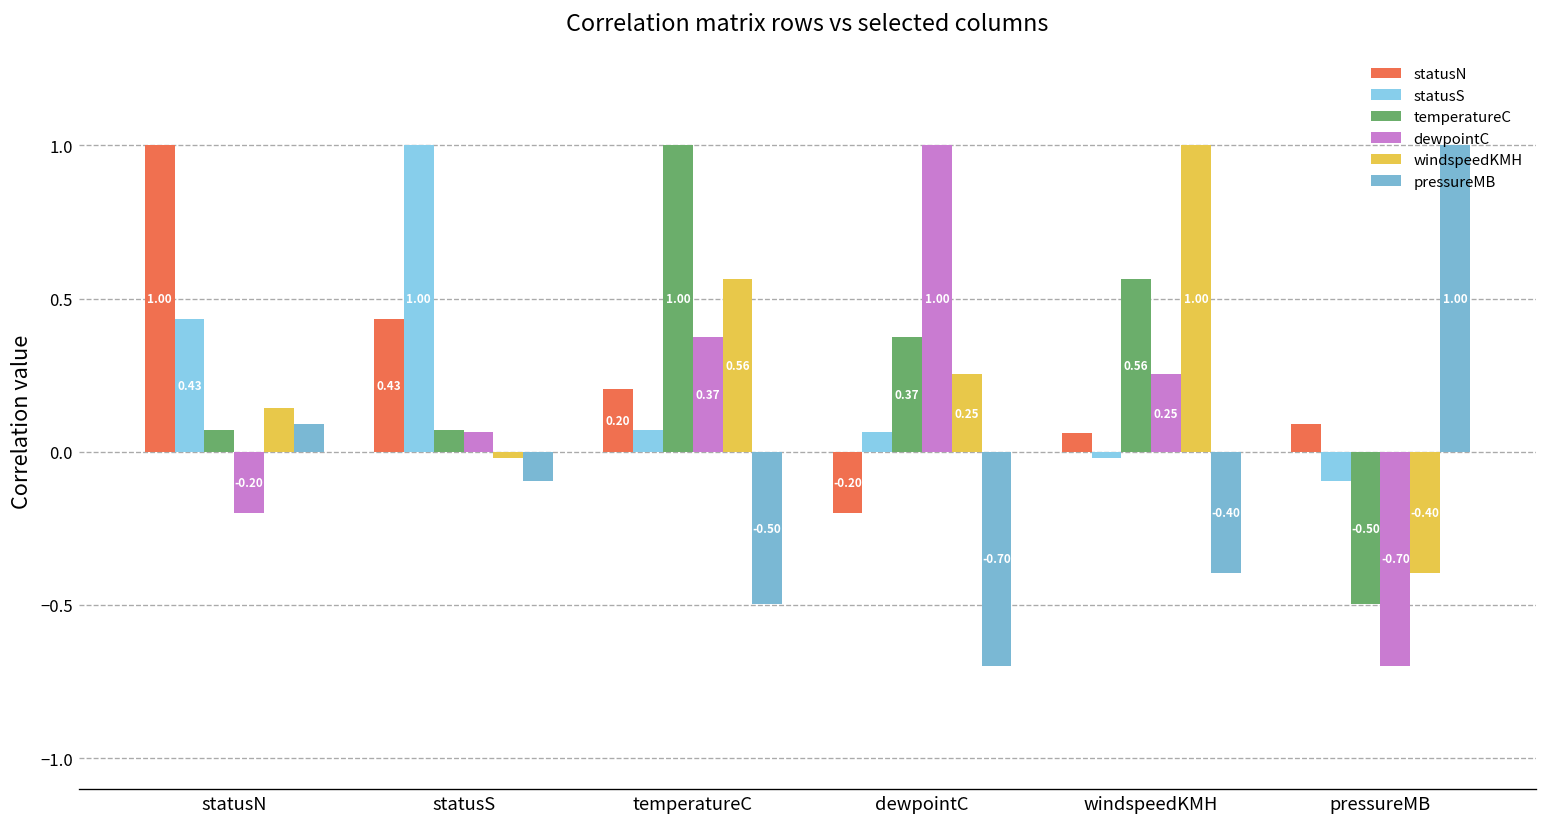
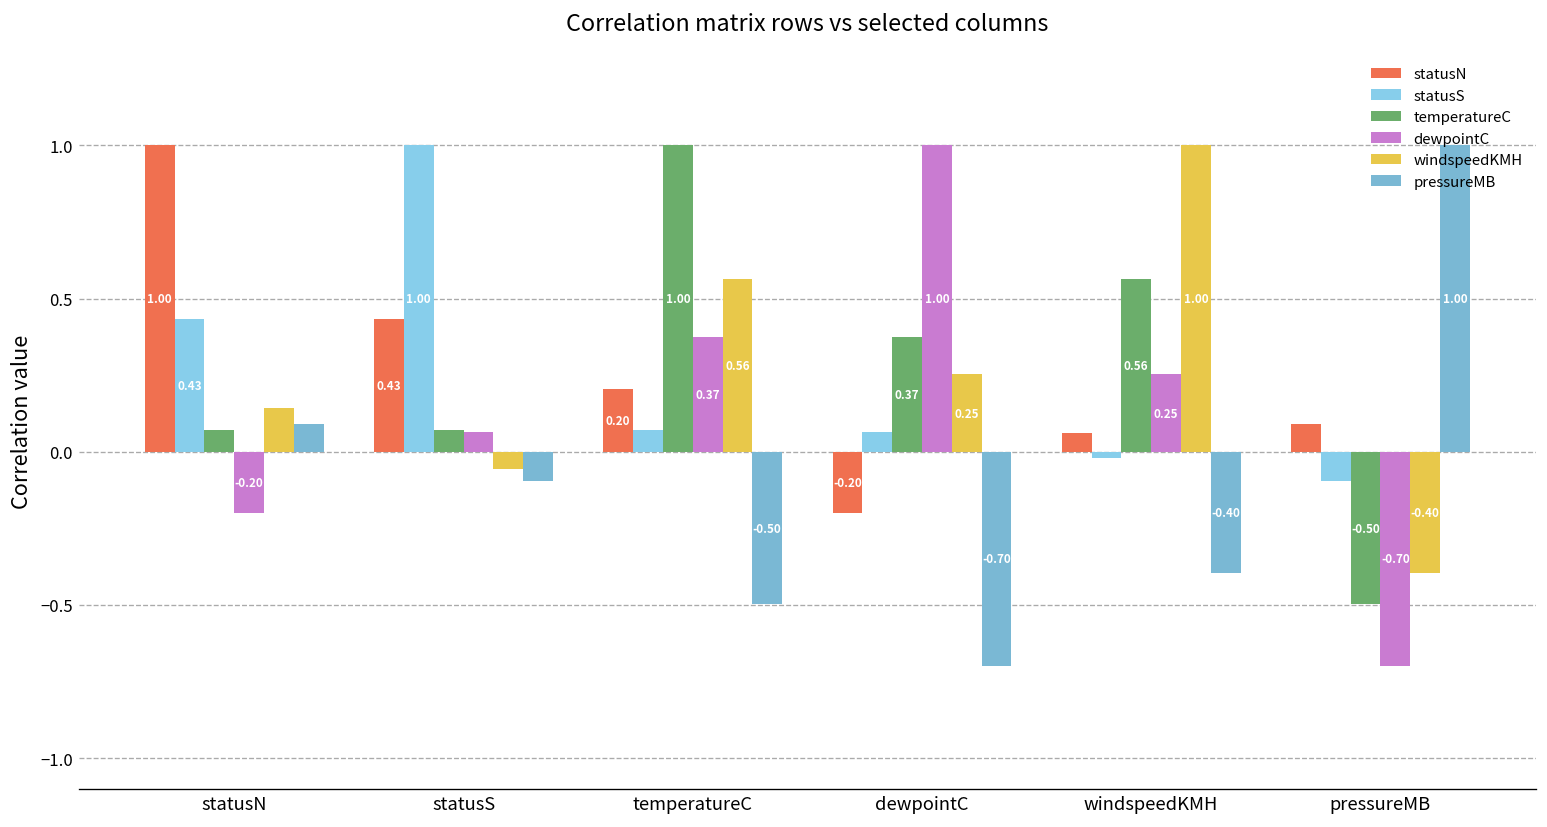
  {
    "statusN": {
      "statusN": 1.00,
      "statusS": 0.43,
      "temperatureC": 0.20,
      "dewpointC": -0.20
    },
    "temperatureC": {
      "temperatureC": 1.00,
      "dewpointC": 0.37,
      "windspeedKMH": 0.56,
      "pressureMB": -0.50
    },
    "dewpointC": {
      "statusN": -0.20,
      "temperatureC": 0.37,
      "dewpointC": 1.00,
      "windspeedKMH": 0.25,
      "pressureMB": -0.70
    },
    "windspeedKMH": {
      "statusN": 0.14,
-     "statusS": -0.02
+     "statusS": -0.05
    }
  }
